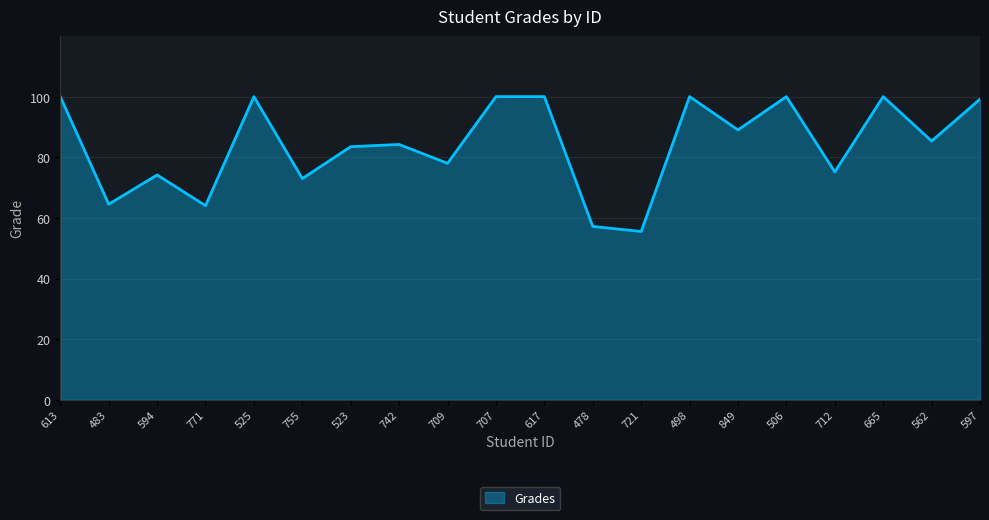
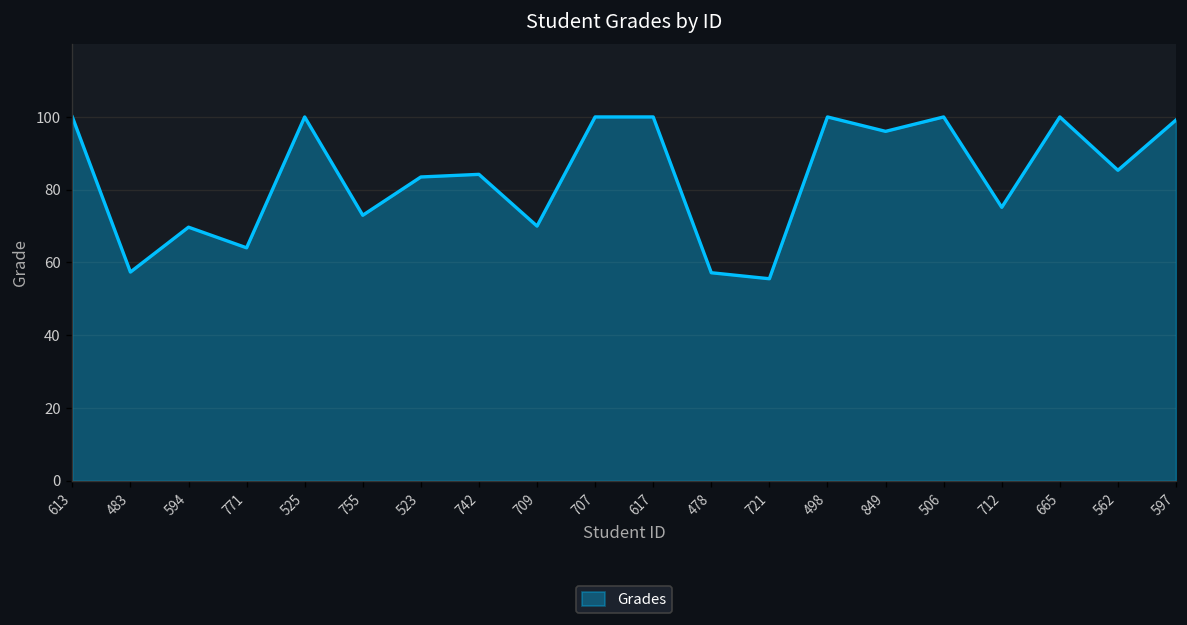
  {
    "613": 100,
-   "483": 65,
-   "594": 74,
+   "483": 57,
+   "594": 70,
    "771": 64,
    "525": 100,
    "755": 73,
    "523": 84,
    "742": 84,
-   "709": 78,
+   "709": 70,
    "707": 100,
    "617": 100,
    "478": 57,
    "721": 56,
    "498": 100,
-   "849": 89,
+   "849": 96,
    "506": 100,
    "712": 75,
    "665": 100,
    "562": 85,
    "597": 99
  }
